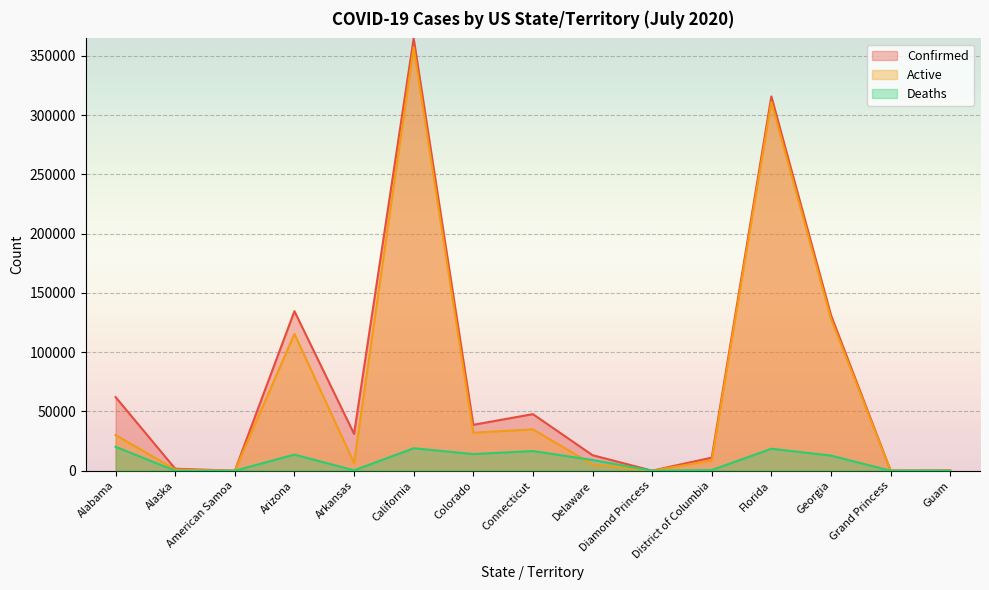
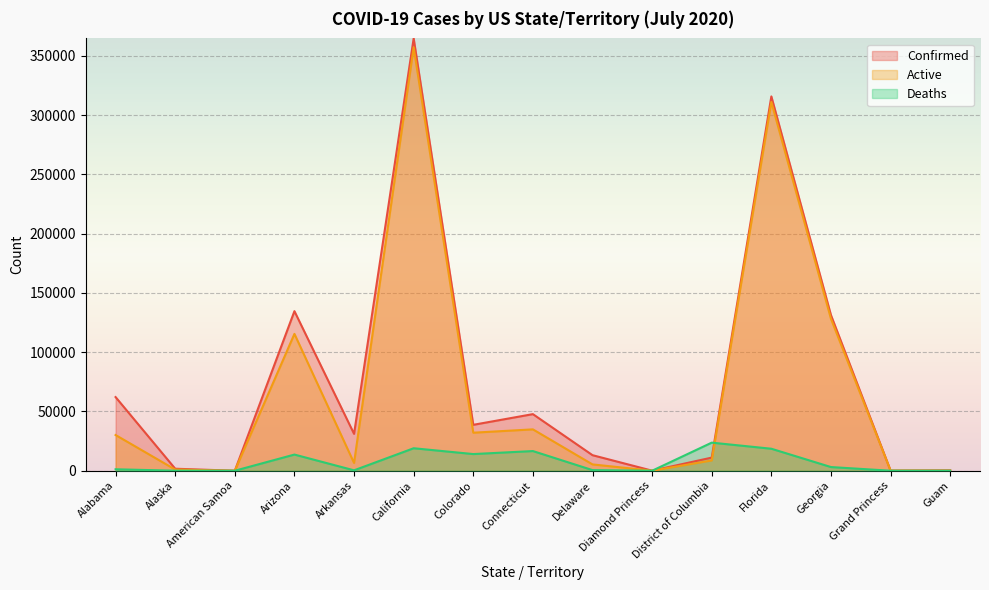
  {
    "Deaths": {
-     "Alabama": 20000,
+     "Alabama": 1000,
      "Arizona": 14000,
      "Arkansas": 0,
      "California": 19000,
      "Colorado": 14000,
      "Connecticut": 17000,
-     "Delaware": 9000,
-     "District of Columbia": 1000,
+     "Delaware": 1000,
+     "District of Columbia": 24000,
      "Florida": 19000,
-     "Georgia": 13000
+     "Georgia": 3000
    }
  }
